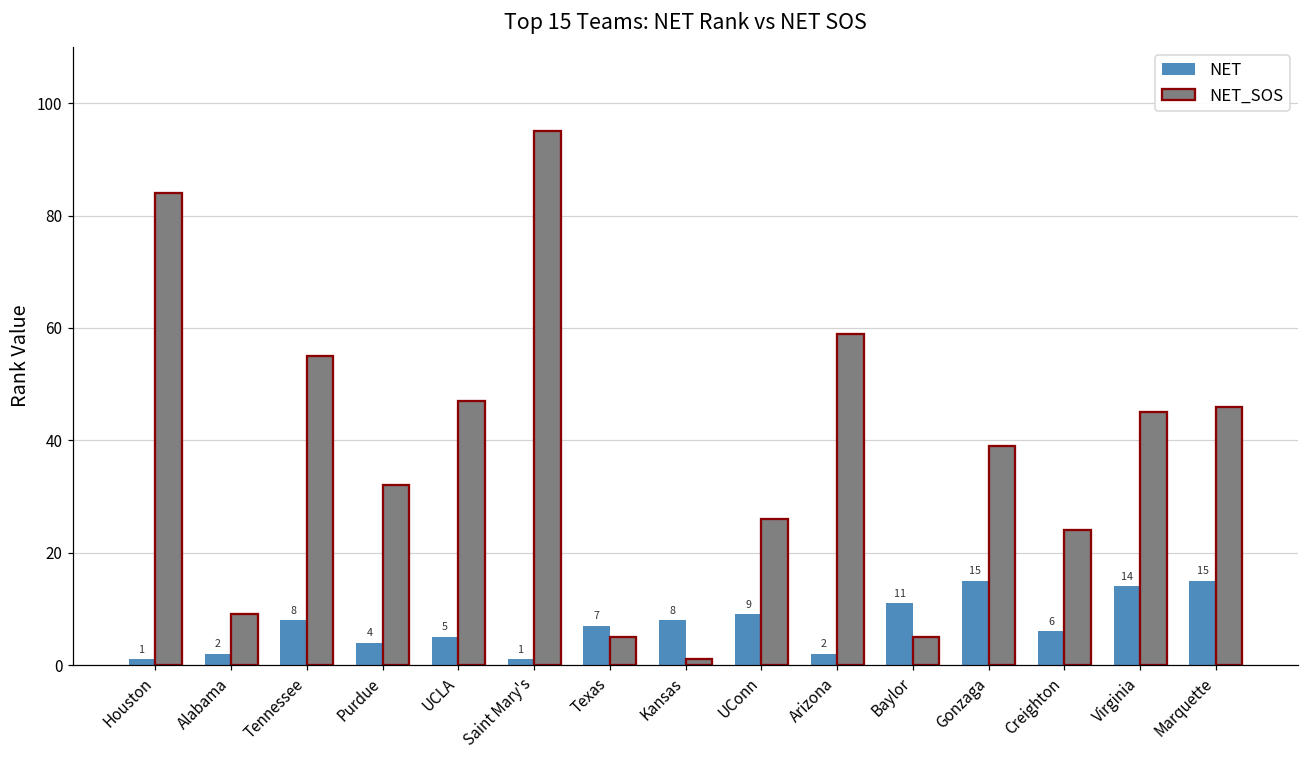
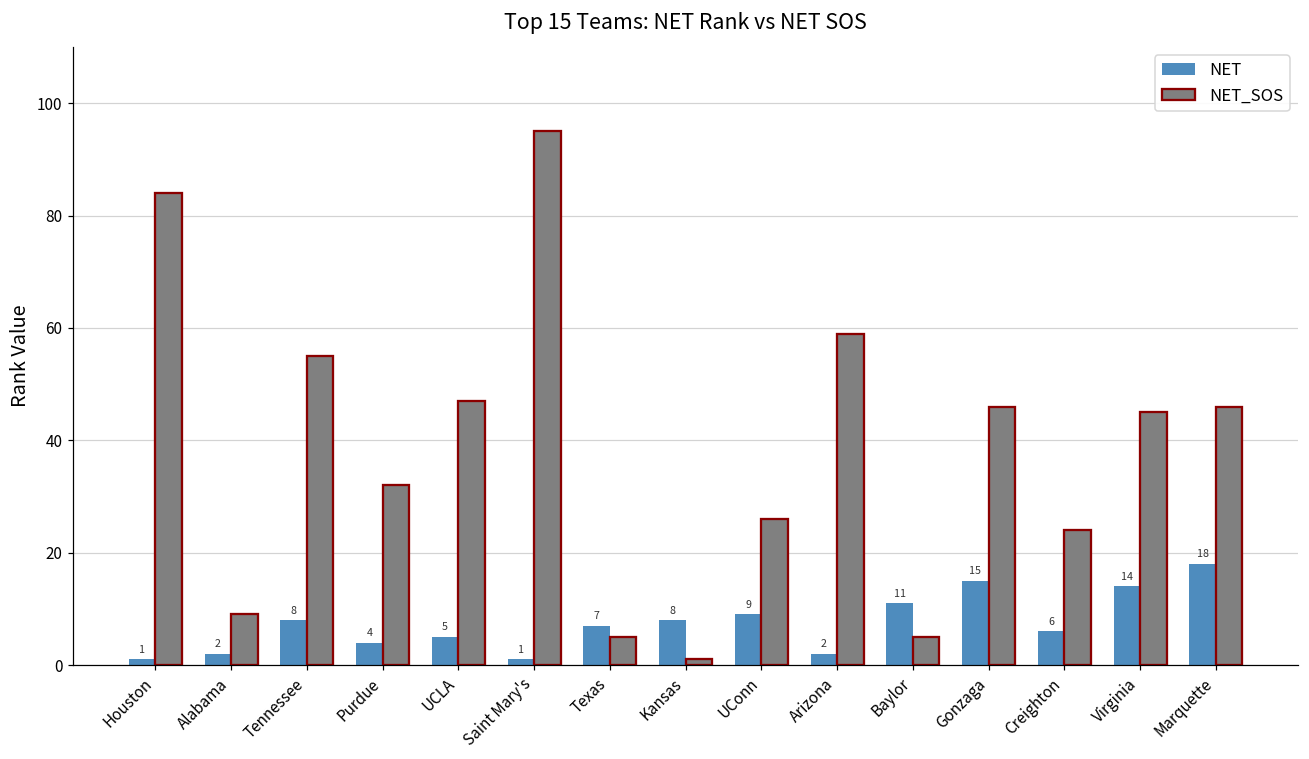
  {
    "NET": {
      "Houston": 1,
      "Alabama": 2,
      "Tennessee": 8,
      "Purdue": 4,
      "UCLA": 5,
      "Saint Mary's": 1,
      "Texas": 7,
      "Kansas": 8,
      "UConn": 9,
      "Arizona": 2,
      "Baylor": 11,
      "Gonzaga": 15,
      "Creighton": 6,
      "Virginia": 14,
-     "Marquette": 15
+     "Marquette": 18
    },
    "NET_SOS": {
      "Houston": 84,
      "Alabama": 9,
      "Tennessee": 55,
      "Purdue": 32,
      "UCLA": 47,
      "Saint Mary's": 95,
      "Texas": 5,
      "Kansas": 1,
      "UConn": 26,
      "Arizona": 59,
      "Baylor": 5,
-     "Gonzaga": 39,
+     "Gonzaga": 46,
      "Creighton": 24,
      "Virginia": 45,
      "Marquette": 46
    }
  }
